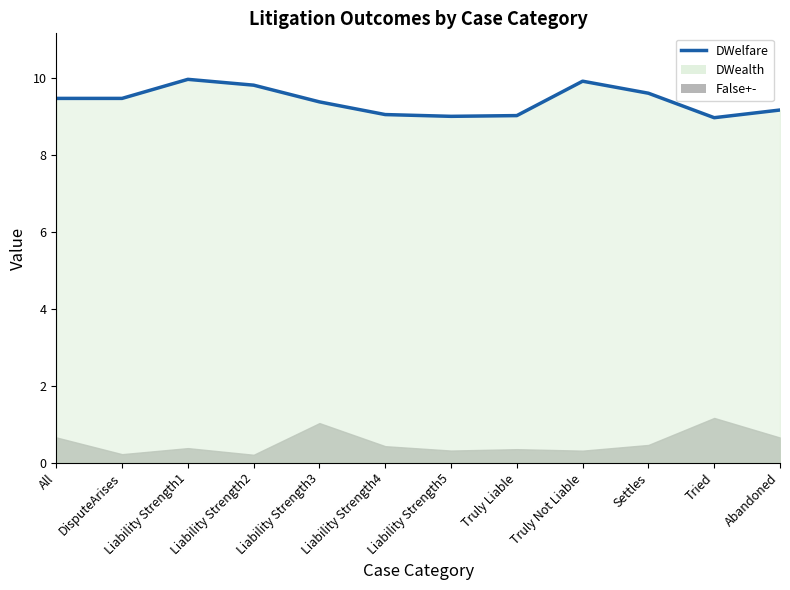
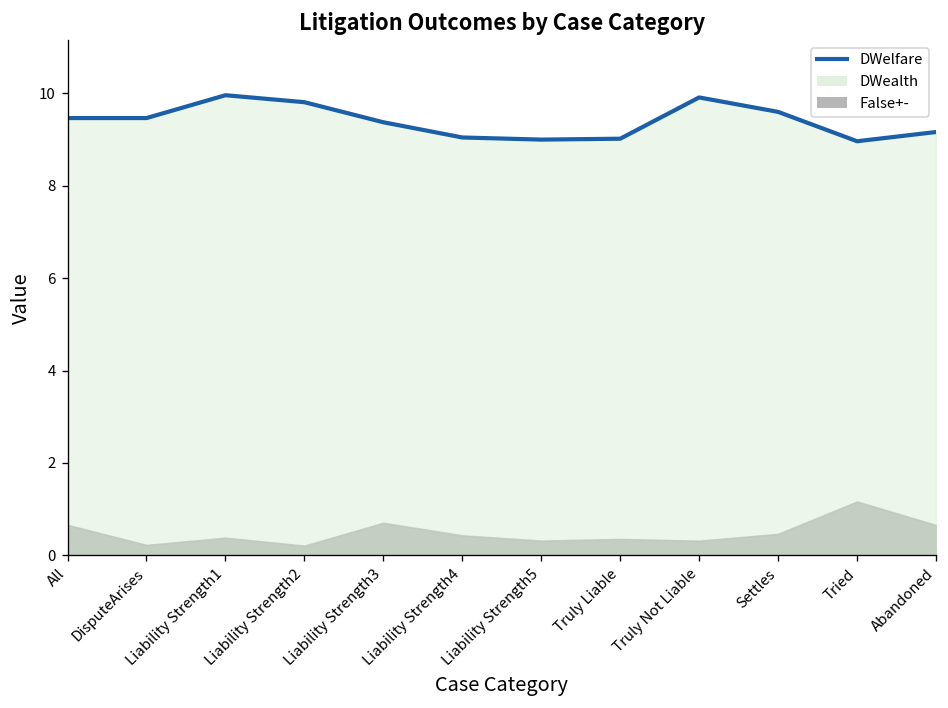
  {
    "False+-": {
      "All": 0.7,
      "DisputeArises": 0.2,
      "Liability Strength1": 0.4,
      "Liability Strength2": 0.2,
-     "Liability Strength3": 1.0,
+     "Liability Strength3": 0.7,
      "Liability Strength4": 0.4,
      "Liability Strength5": 0.3,
      "Truly Liable": 0.4,
      "Truly Not Liable": 0.3,
      "Settles": 0.5,
      "Tried": 1.2,
      "Abandoned": 0.7
    },
    "DWealth": {
      "All": 9.5,
      "DisputeArises": 9.5,
      "Liability Strength1": 10.0,
      "Liability Strength2": 9.8,
      "Liability Strength3": 9.4,
      "Liability Strength4": 9.0,
      "Liability Strength5": 9.0,
      "Truly Liable": 9.0,
      "Truly Not Liable": 9.9,
      "Settles": 9.6,
      "Tried": 9.0,
      "Abandoned": 9.2
    }
  }
